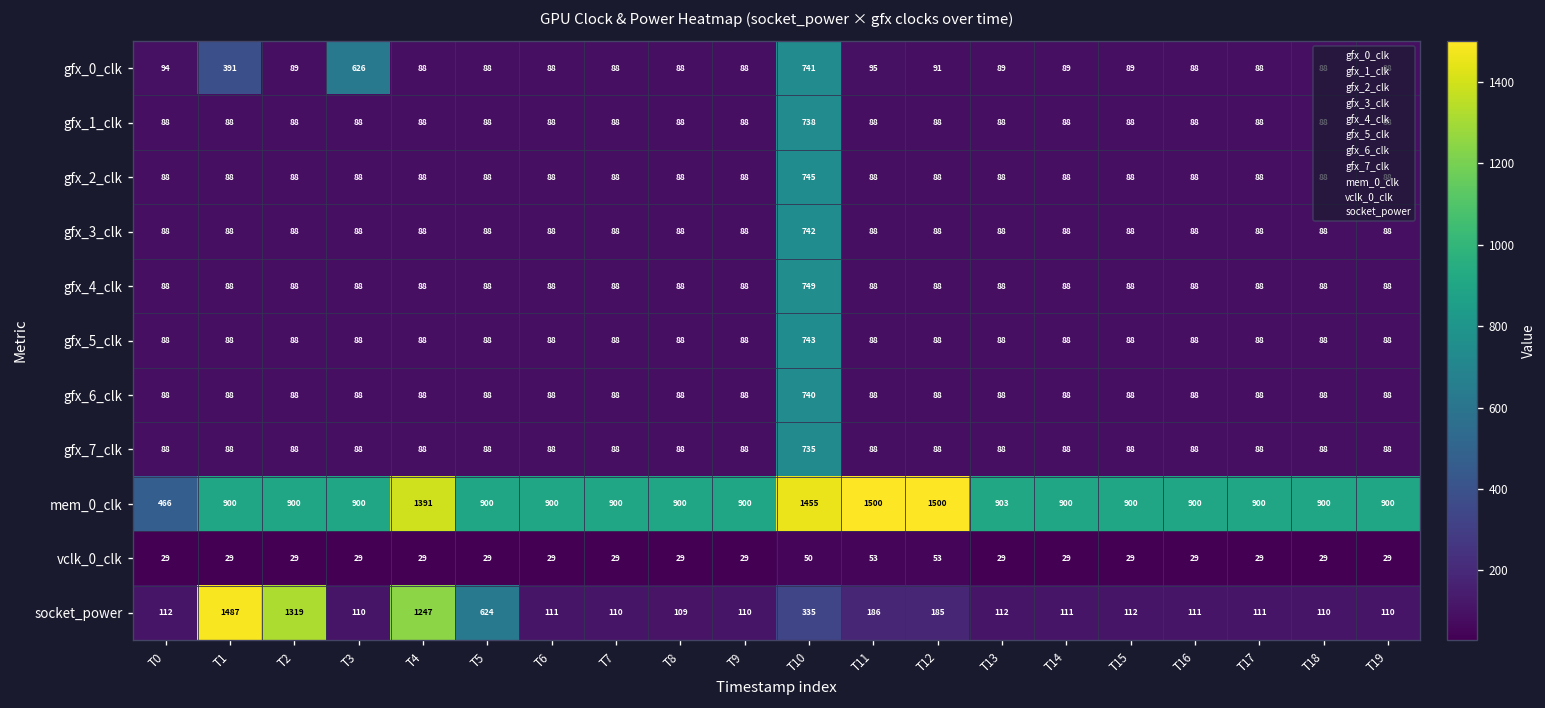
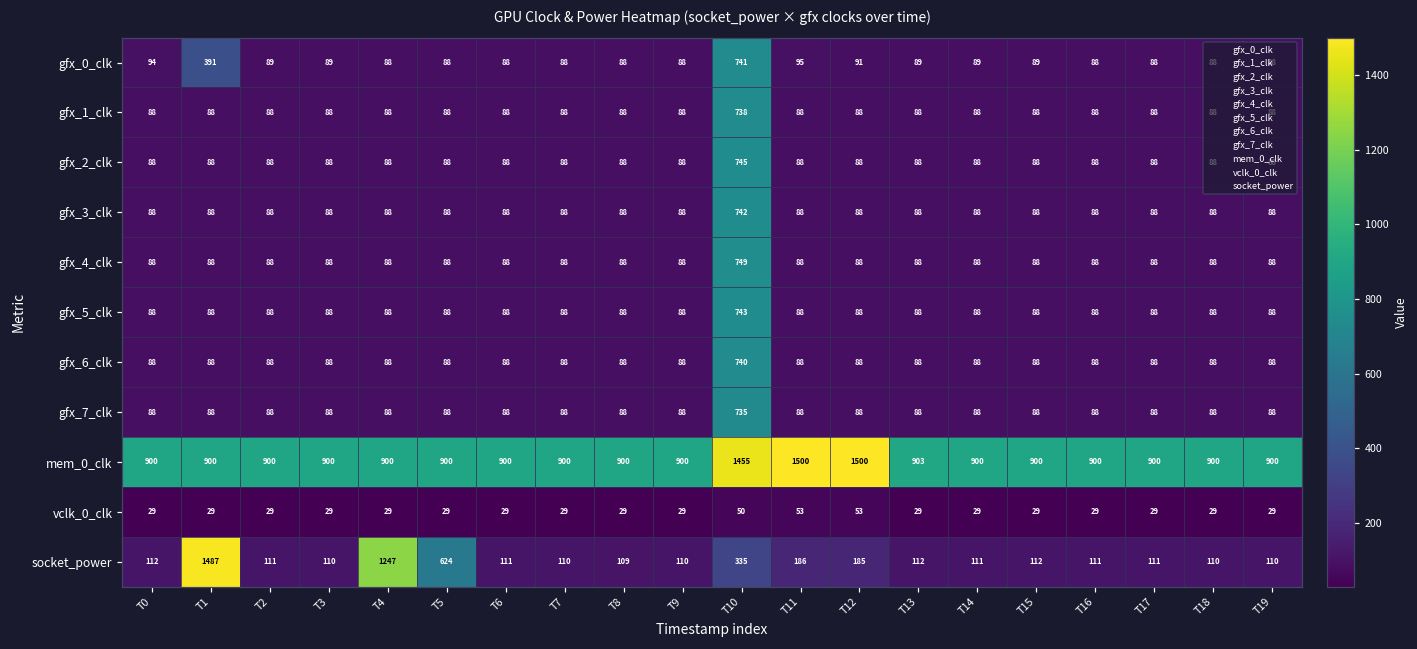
  {
    "gfx_0_clk": {
      "T0": 94,
      "T1": 391,
      "T2": 89,
-     "T3": 626,
+     "T3": 89,
      "T4": 88,
      "T5": 88,
      "T6": 88,
      "T7": 88,
      "T8": 88,
      "T9": 88,
      "T10": 741,
      "T11": 95,
      "T12": 91,
      "T13": 89,
      "T14": 89,
      "T15": 89,
      "T16": 88,
      "T17": 88
    },
    "mem_0_clk": {
-     "T0": 466,
+     "T0": 900,
      "T1": 900,
      "T2": 900,
      "T3": 900,
-     "T4": 1391,
+     "T4": 900,
      "T5": 900,
      "T6": 900,
      "T7": 900,
      "T8": 900,
      "T9": 900,
      "T10": 1455,
      "T11": 1500,
      "T12": 1500,
      "T13": 903,
      "T14": 900,
      "T15": 900,
      "T16": 900,
      "T17": 900,
      "T18": 900,
      "T19": 900
    },
    "socket_power": {
      "T0": 112,
      "T1": 1487,
-     "T2": 1319,
+     "T2": 111,
      "T3": 110,
      "T4": 1247,
      "T5": 624,
      "T6": 111,
      "T7": 110,
      "T8": 109,
      "T9": 110,
      "T10": 335,
      "T11": 186,
      "T12": 185,
      "T13": 112,
      "T14": 111,
      "T15": 112,
      "T16": 111,
      "T17": 111,
      "T18": 110,
      "T19": 110
    }
  }
